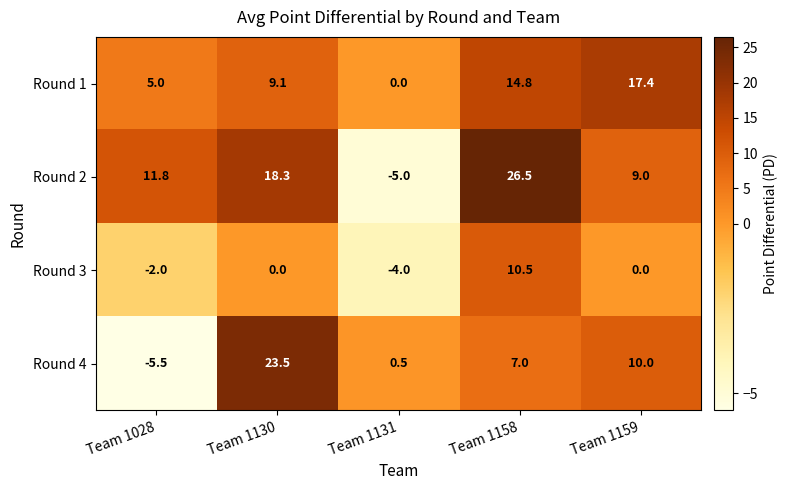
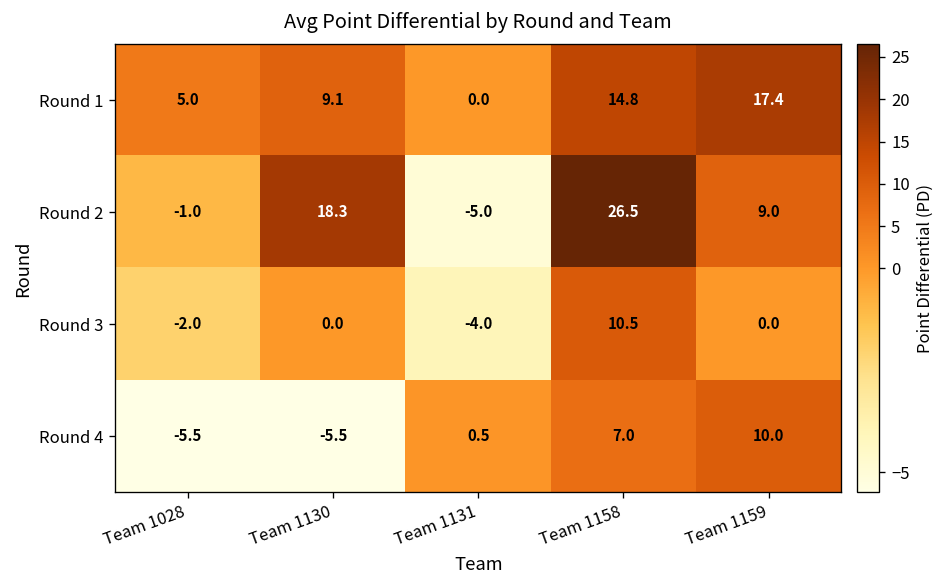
  {
    "Round 1": {
      "Team 1028": 5.0,
      "Team 1130": 9.1,
      "Team 1131": 0.0,
      "Team 1158": 14.8,
      "Team 1159": 17.4
    },
    "Round 2": {
-     "Team 1028": 11.8,
+     "Team 1028": -1.0,
      "Team 1130": 18.3,
      "Team 1131": -5.0,
      "Team 1158": 26.5,
      "Team 1159": 9.0
    },
    "Round 3": {
      "Team 1028": -2.0,
      "Team 1130": 0.0,
      "Team 1131": -4.0,
      "Team 1158": 10.5,
      "Team 1159": 0.0
    },
    "Round 4": {
      "Team 1028": -5.5,
-     "Team 1130": 23.5,
+     "Team 1130": -5.5,
      "Team 1131": 0.5,
      "Team 1158": 7.0,
      "Team 1159": 10.0
    }
  }
